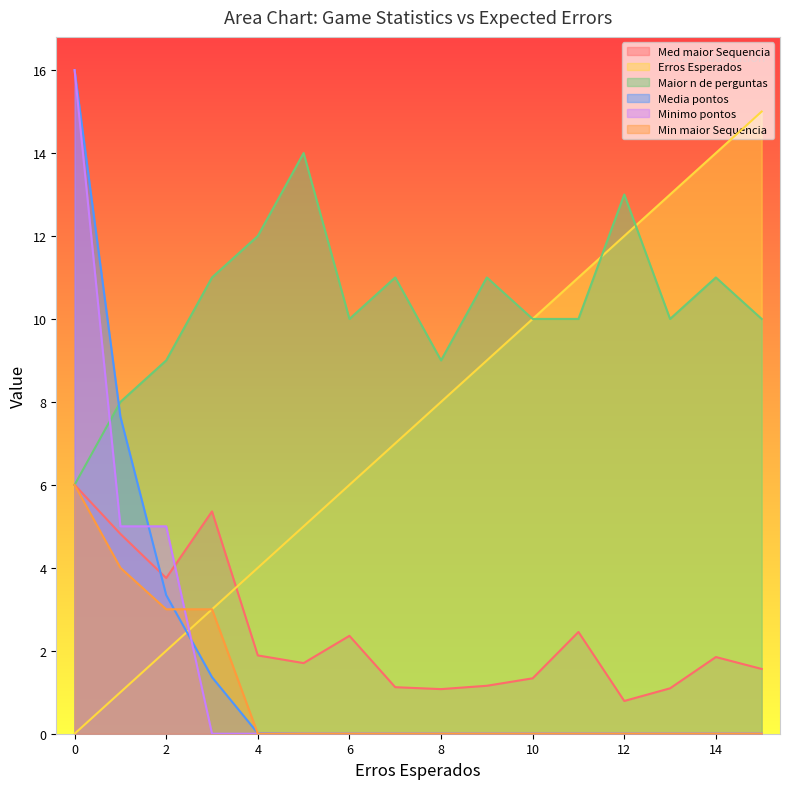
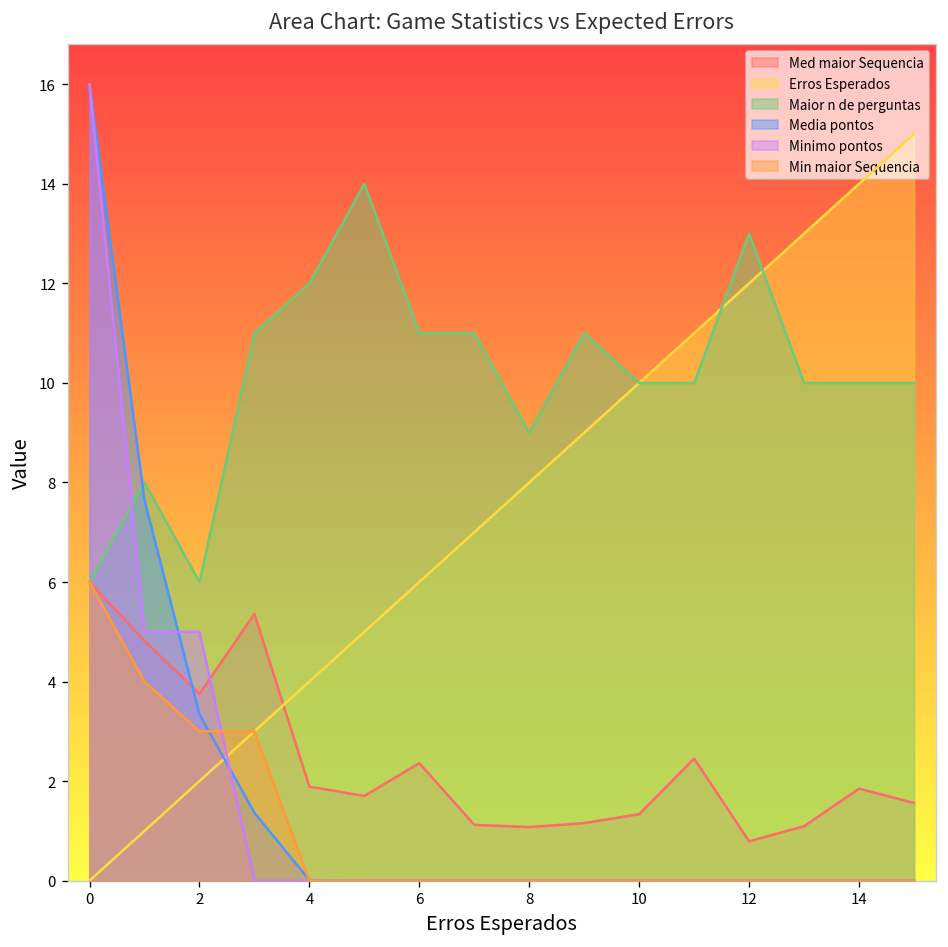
  {
    "Maior n de perguntas": {
-     "2": 9,
+     "2": 6,
      "4": 12,
-     "6": 10,
+     "6": 11,
      "8": 9,
      "12": 13,
-     "14": 11
+     "14": 10
    },
    "Media pontos": {
      "2": 3.3
    },
    "Minimo pontos": {
      "2": 5
    }
  }
